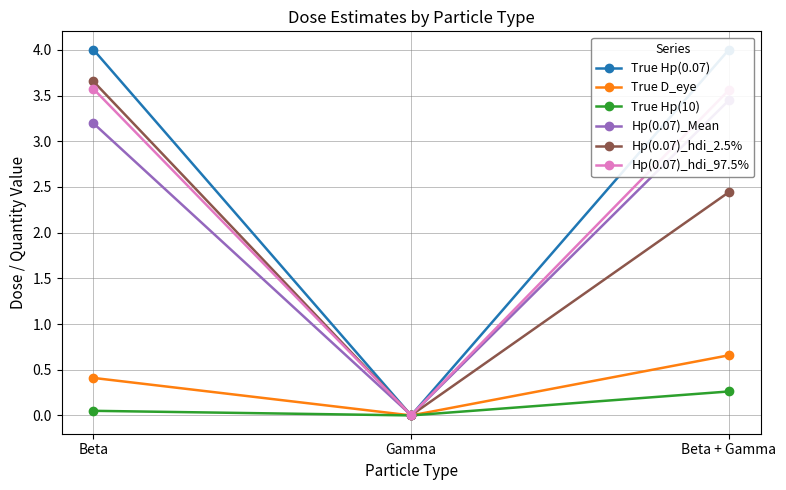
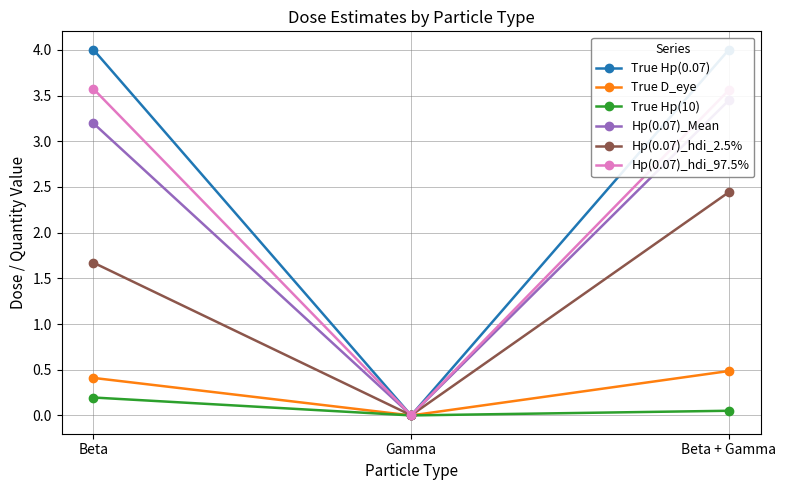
  {
    "True Hp(0.07)": {
      "Beta": 4.0
    },
    "True D_eye": {
      "Beta": 0.4,
-     "Beta + Gamma": 0.7
+     "Beta + Gamma": 0.5
    },
    "True Hp(10)": {
-     "Beta": 0.1,
-     "Beta + Gamma": 0.3
+     "Beta": 0.2,
+     "Beta + Gamma": 0.1
    },
    "Hp(0.07)_Mean": {
      "Beta": 3.2
    },
    "Hp(0.07)_hdi_2.5%": {
-     "Beta": 3.7,
+     "Beta": 1.7,
      "Beta + Gamma": 2.4
    },
    "Hp(0.07)_hdi_97.5%": {
      "Beta": 3.6
    }
  }
